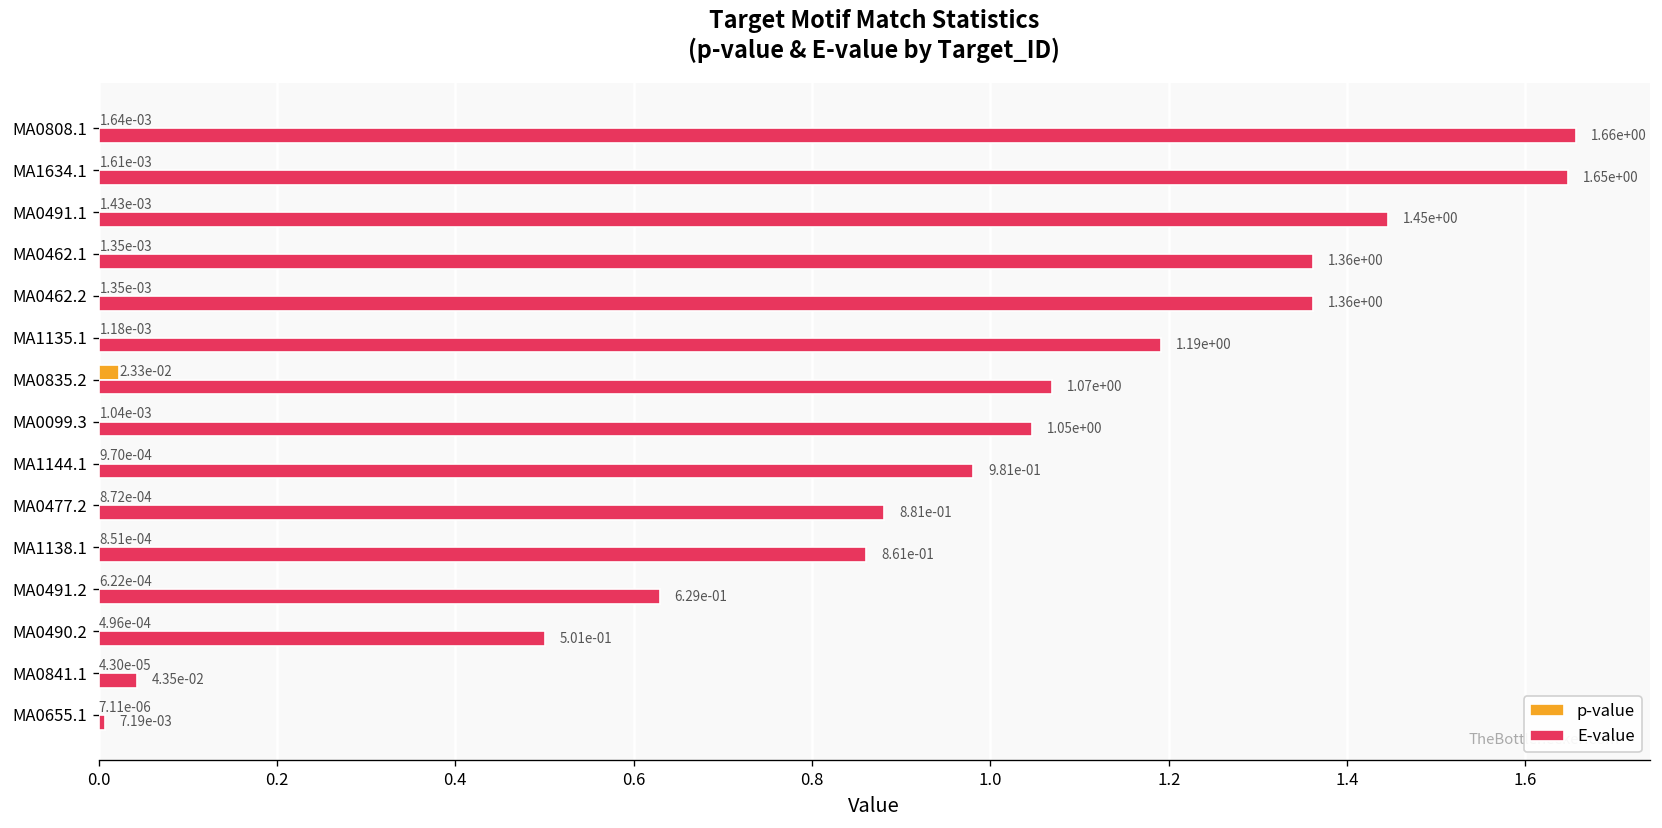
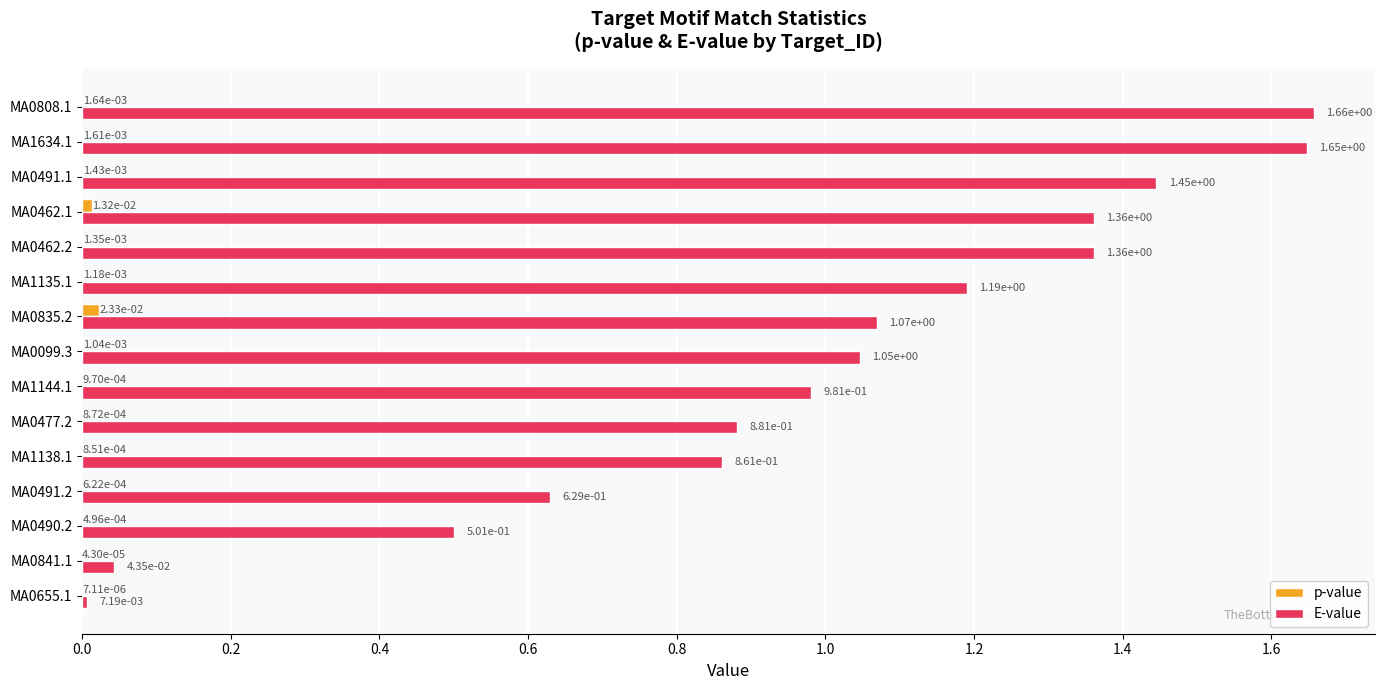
  {
    "p-value": {
      "MA0808.1": "1.64e-03",
      "MA1634.1": "1.61e-03",
      "MA0491.1": "1.43e-03",
-     "MA0462.1": "1.35e-03",
+     "MA0462.1": "1.32e-02",
      "MA0462.2": "1.35e-03",
      "MA1135.1": "1.18e-03",
      "MA0835.2": "2.33e-02",
      "MA0099.3": "1.04e-03",
      "MA1144.1": "9.70e-04",
      "MA0477.2": "8.72e-04",
      "MA1138.1": "8.51e-04",
      "MA0491.2": "6.22e-04",
      "MA0490.2": "4.96e-04",
      "MA0841.1": "4.30e-05",
      "MA0655.1": "7.11e-06"
    },
    "E-value": {
      "MA0808.1": "1.66e+00",
      "MA1634.1": "1.65e+00",
      "MA0491.1": "1.45e+00",
      "MA0462.1": "1.36e+00",
      "MA0462.2": "1.36e+00",
      "MA1135.1": "1.19e+00",
      "MA0835.2": "1.07e+00",
      "MA0099.3": "1.05e+00",
      "MA1144.1": "9.81e-01",
      "MA0477.2": "8.81e-01",
      "MA1138.1": "8.61e-01",
      "MA0491.2": "6.29e-01",
      "MA0490.2": "5.01e-01",
      "MA0841.1": "4.35e-02",
      "MA0655.1": "7.19e-03"
    }
  }
